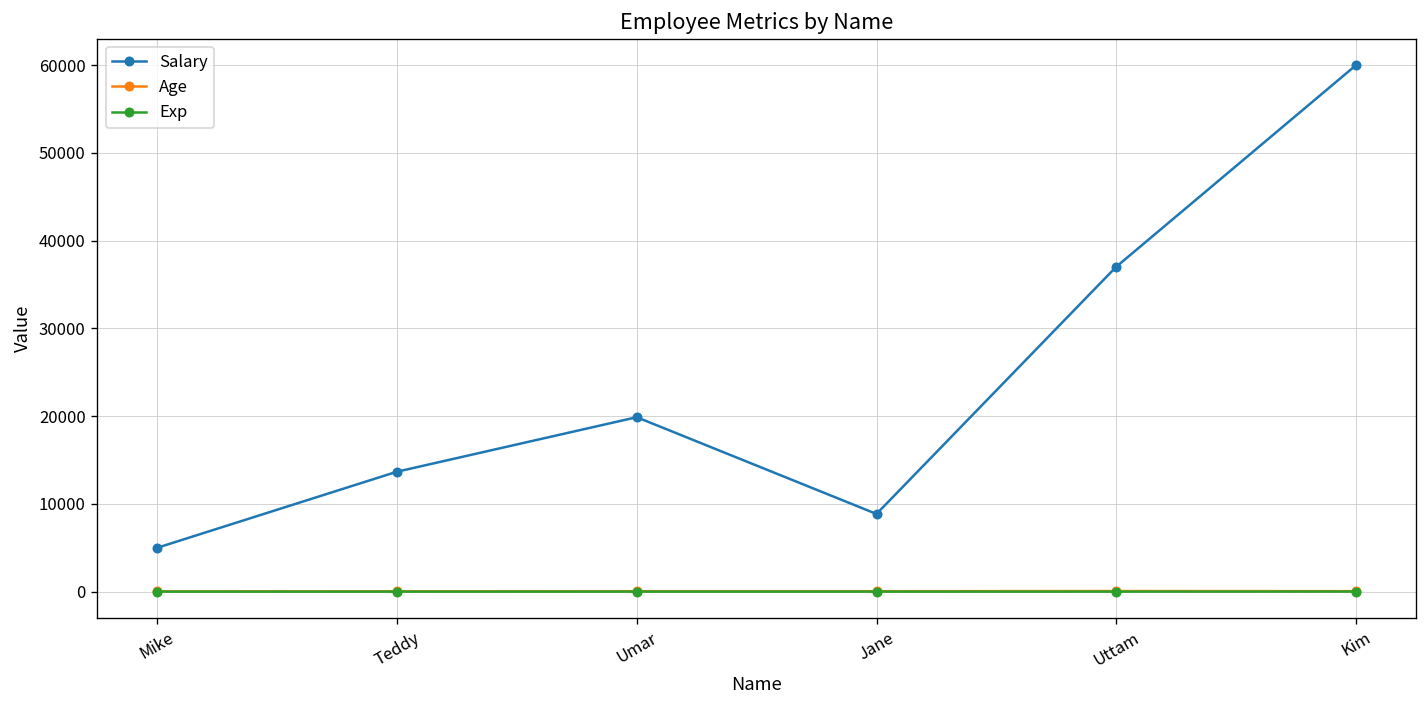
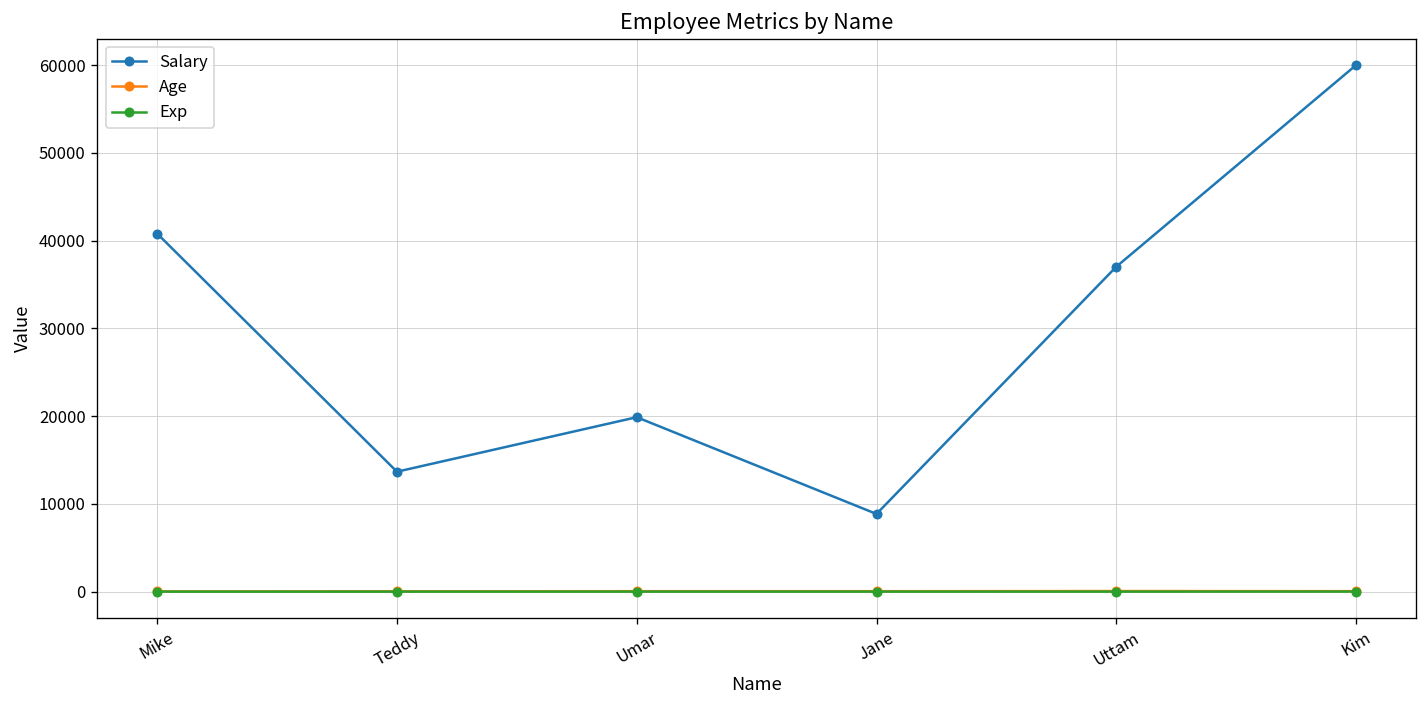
  {
    "Salary": {
-     "Mike": 5000,
+     "Mike": 41000,
      "Teddy": 14000,
      "Umar": 20000,
      "Jane": 9000,
      "Uttam": 37000,
      "Kim": 60000
    },
    "Exp": {
      "Mike": 0,
      "Teddy": 0,
      "Umar": 0,
      "Jane": 0,
      "Uttam": 0,
      "Kim": 0
    }
  }
